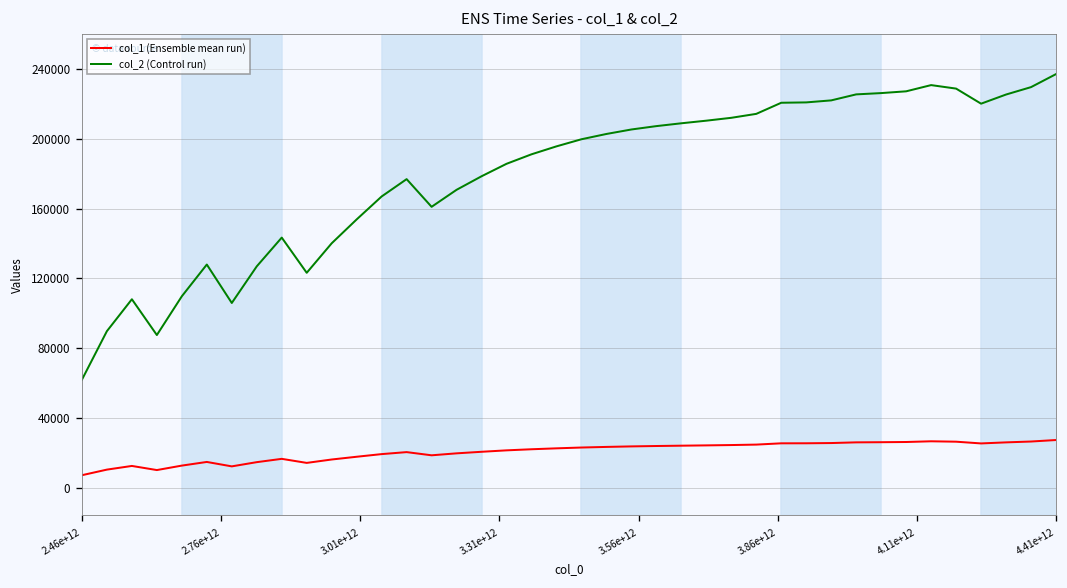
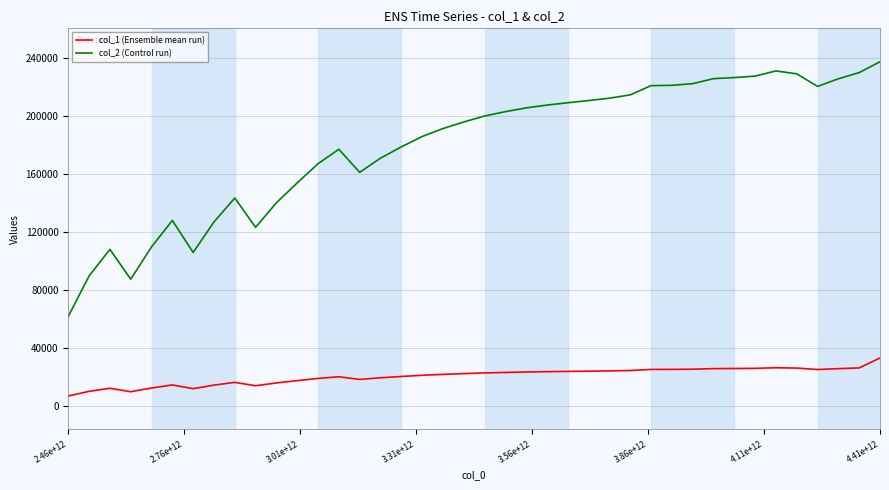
  {
    "col_1 (Ensemble mean run)": {
      "2.46e+12": 7000,
-     "4.41e+12": 27000
+     "4.41e+12": 33000
    },
    "col_2 (Control run)": {
      "2.46e+12": 62000,
      "4.41e+12": 237000
    }
  }
